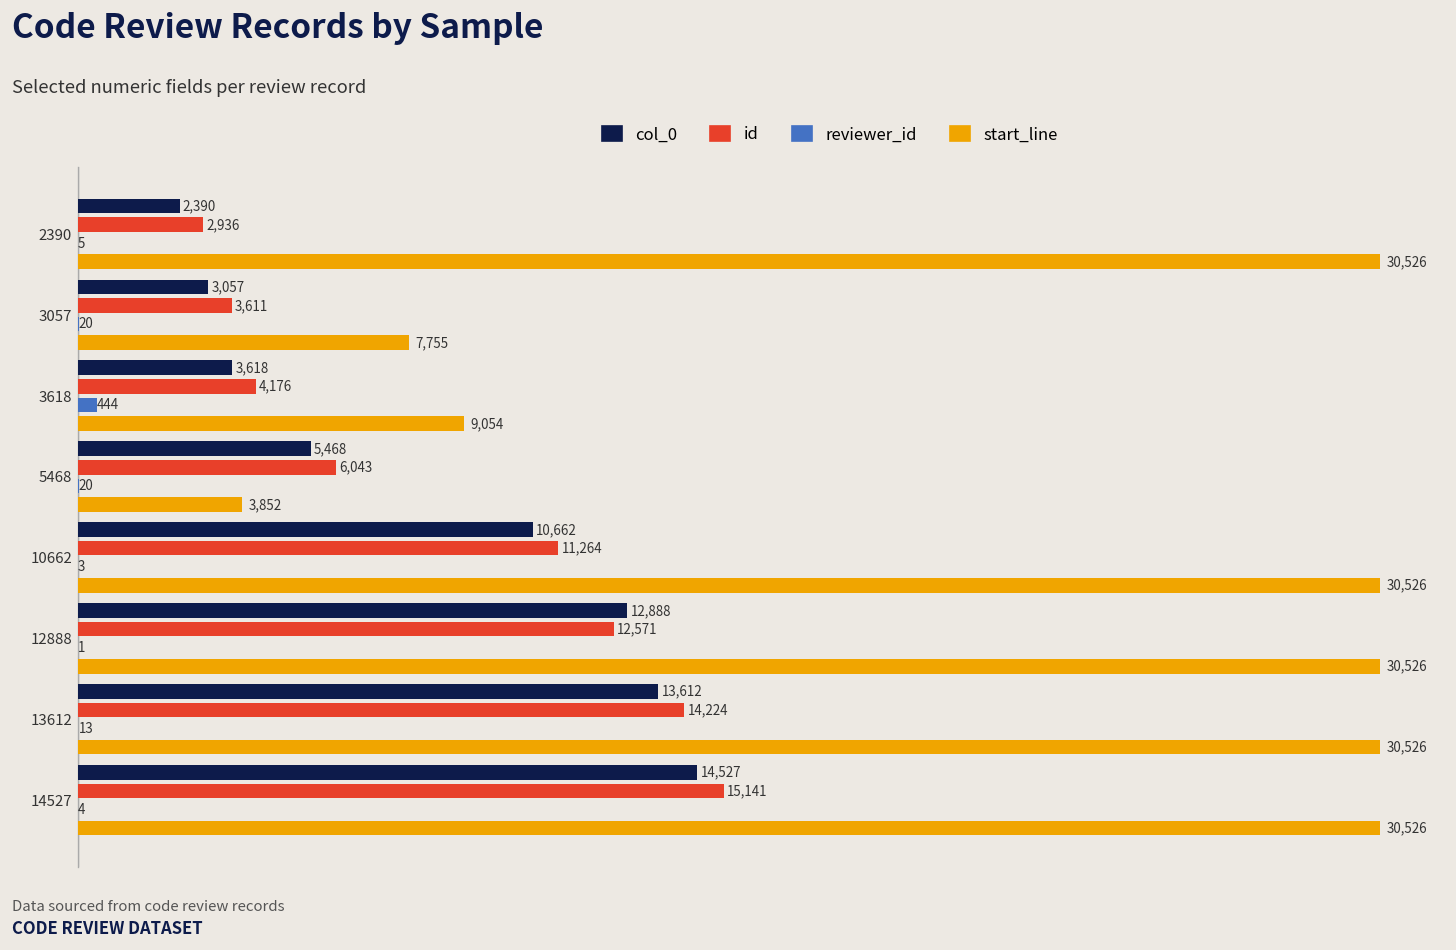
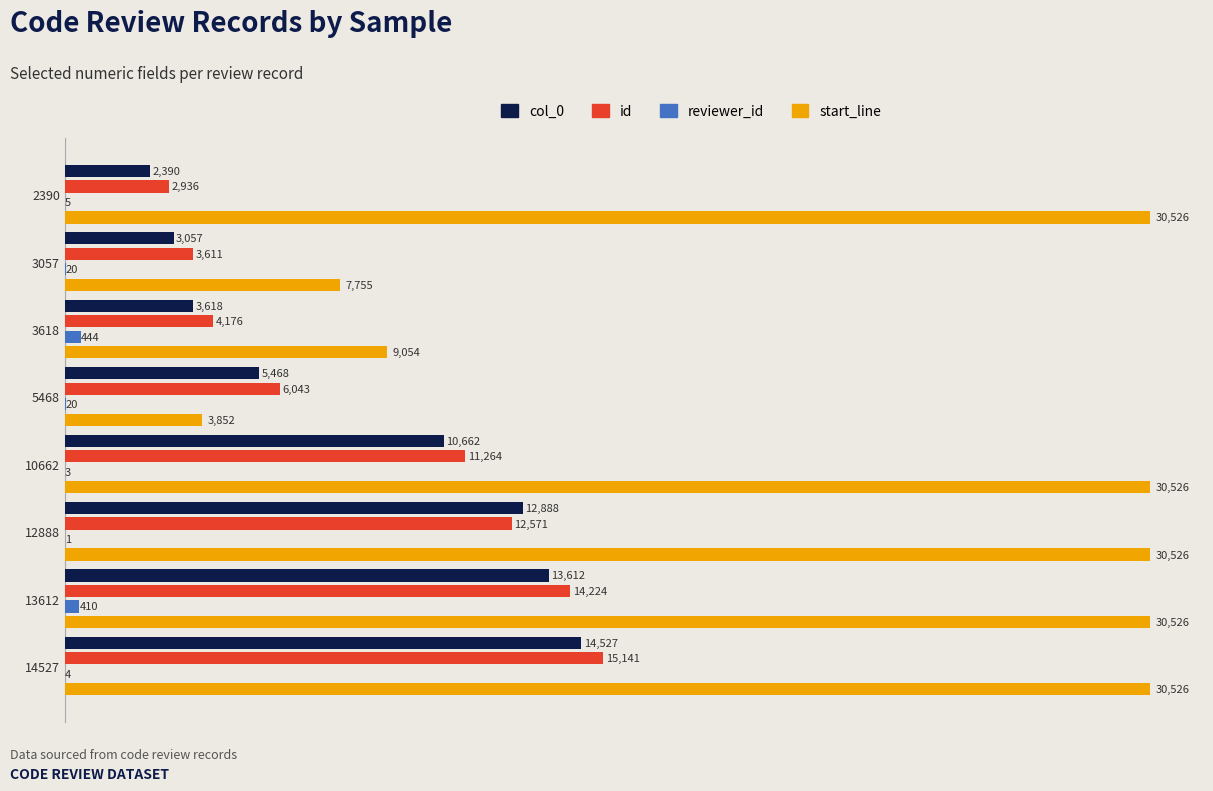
  {
    "col_0": {
      "2390": "2,390",
      "3057": "3,057",
      "3618": "3,618",
      "5468": "5,468",
      "10662": "10,662",
      "12888": "12,888",
      "13612": "13,612",
      "14527": "14,527"
    },
    "id": {
      "2390": "2,936",
      "3057": "3,611",
      "3618": "4,176",
      "5468": "6,043",
      "10662": "11,264",
      "12888": "12,571",
      "13612": "14,224",
      "14527": "15,141"
    },
    "reviewer_id": {
      "2390": "5",
      "3057": "20",
      "3618": "444",
      "5468": "20",
      "10662": "3",
      "12888": "1",
-     "13612": "13",
+     "13612": "410",
      "14527": "4"
    },
    "start_line": {
      "2390": "30,526",
      "3057": "7,755",
      "3618": "9,054",
      "5468": "3,852",
      "10662": "30,526",
      "12888": "30,526",
      "13612": "30,526",
      "14527": "30,526"
    }
  }
